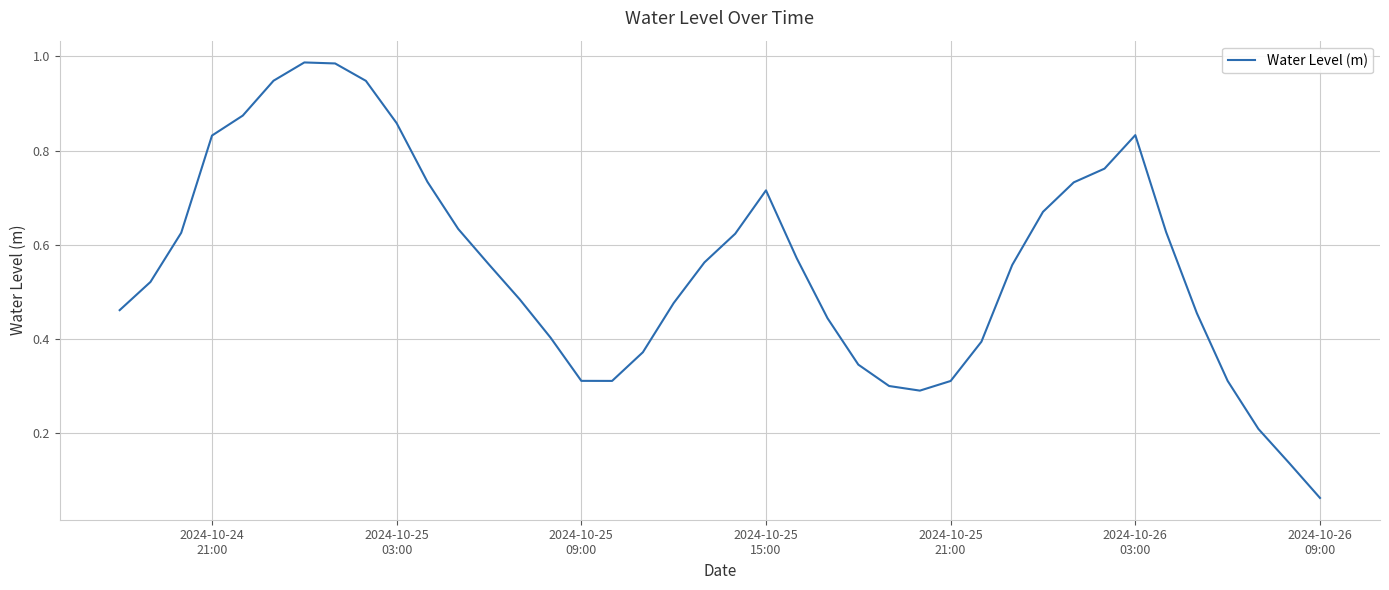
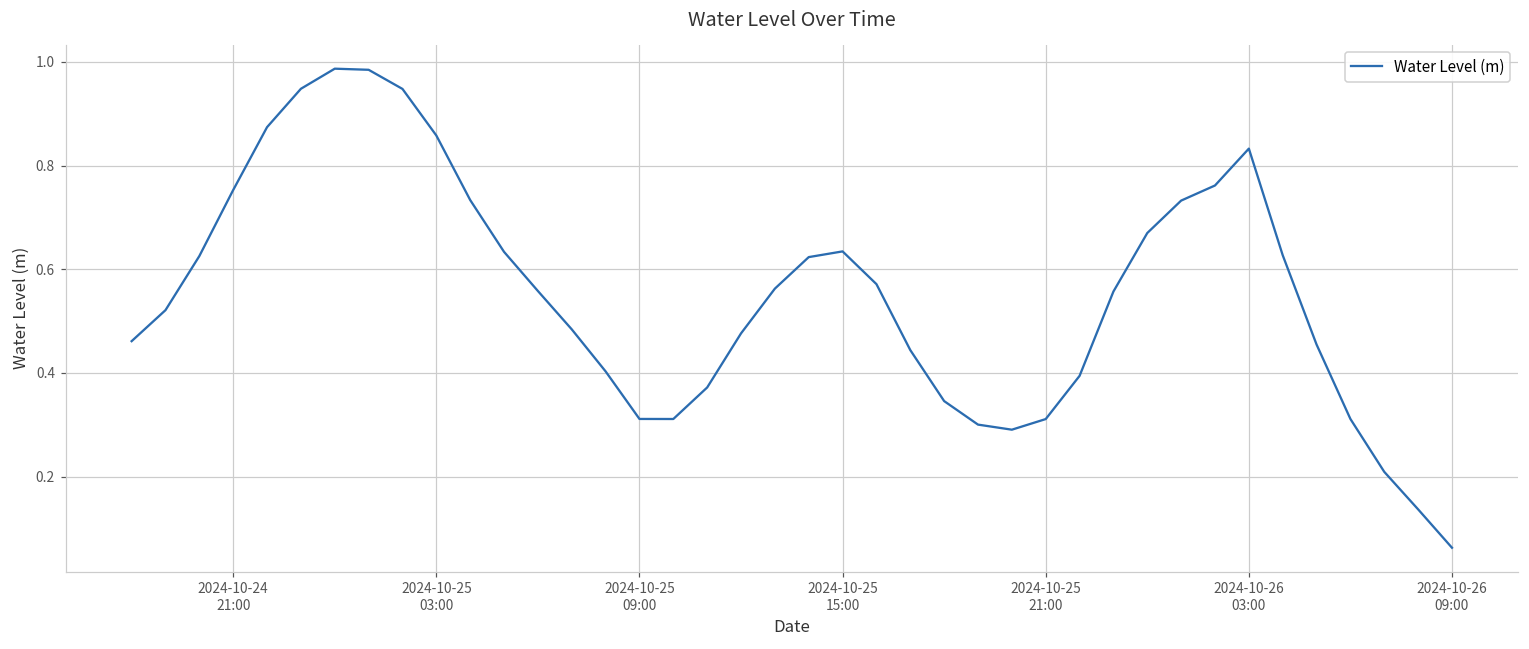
  {
-   "2024-10-24 21:00": 0.83,
+   "2024-10-24 21:00": 0.75,
    "2024-10-25 03:00": 0.86,
    "2024-10-25 09:00": 0.31,
-   "2024-10-25 15:00": 0.72,
+   "2024-10-25 15:00": 0.63,
    "2024-10-25 21:00": 0.31,
    "2024-10-26 03:00": 0.83,
    "2024-10-26 09:00": 0.06
  }
